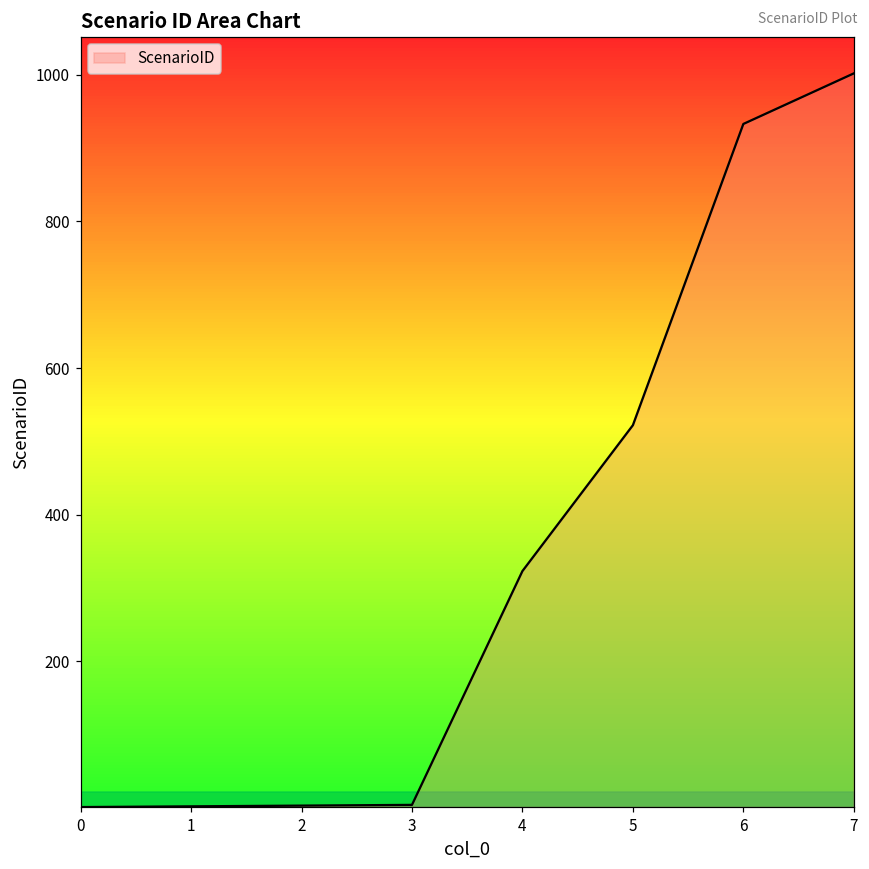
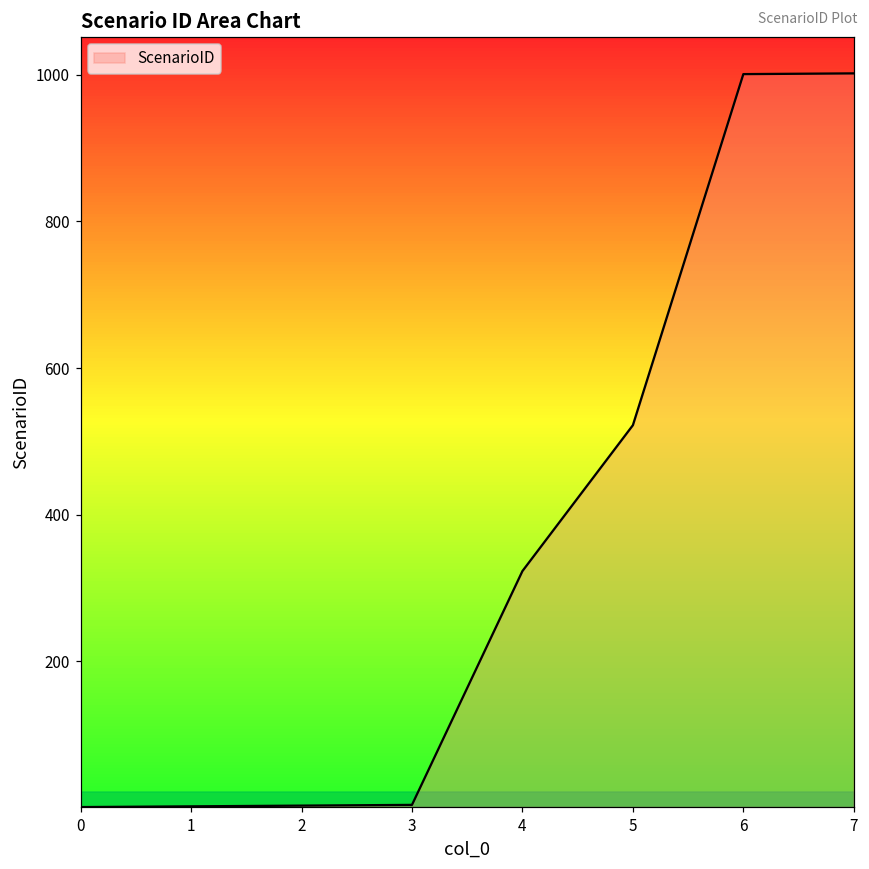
  {
    "4": 320,
    "5": 520,
-   "6": 930,
+   "6": 1000,
    "7": 1000
  }
